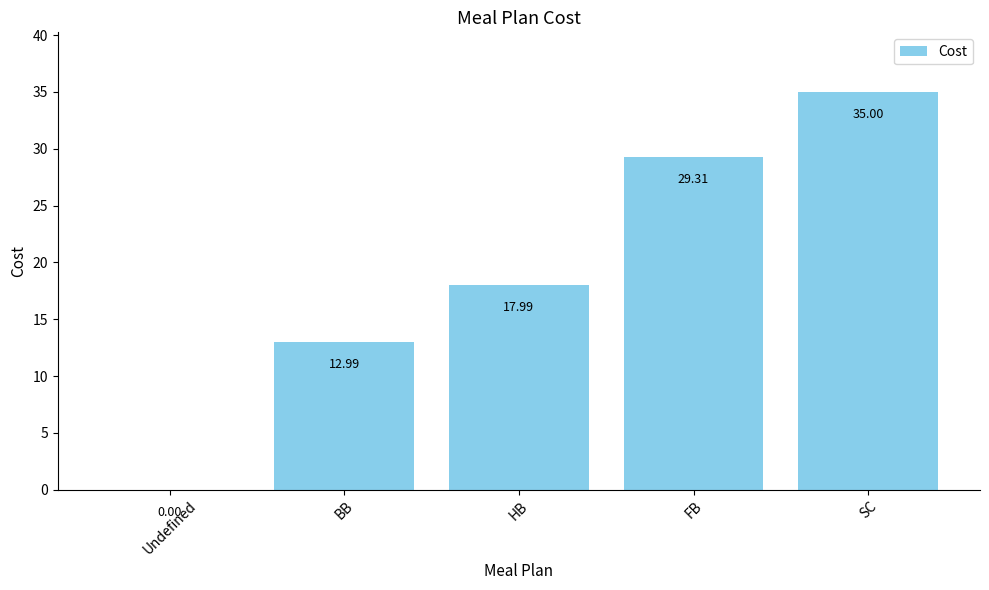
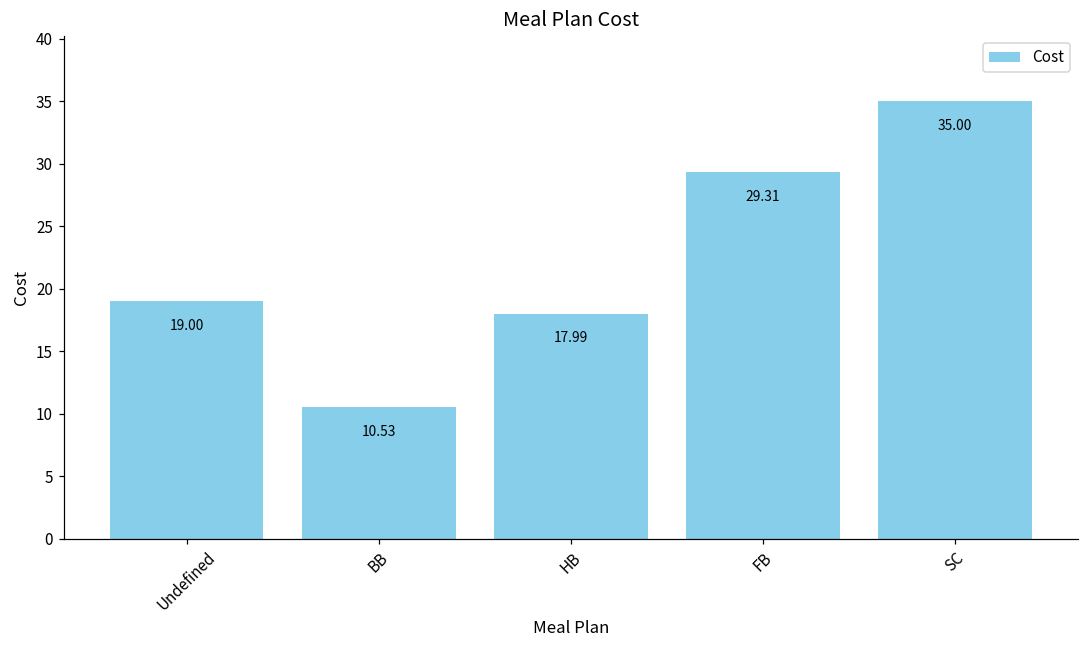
  {
-   "Undefined": 0.00,
-   "BB": 12.99,
+   "Undefined": 19.00,
+   "BB": 10.53,
    "HB": 17.99,
    "FB": 29.31,
    "SC": 35.00
  }
